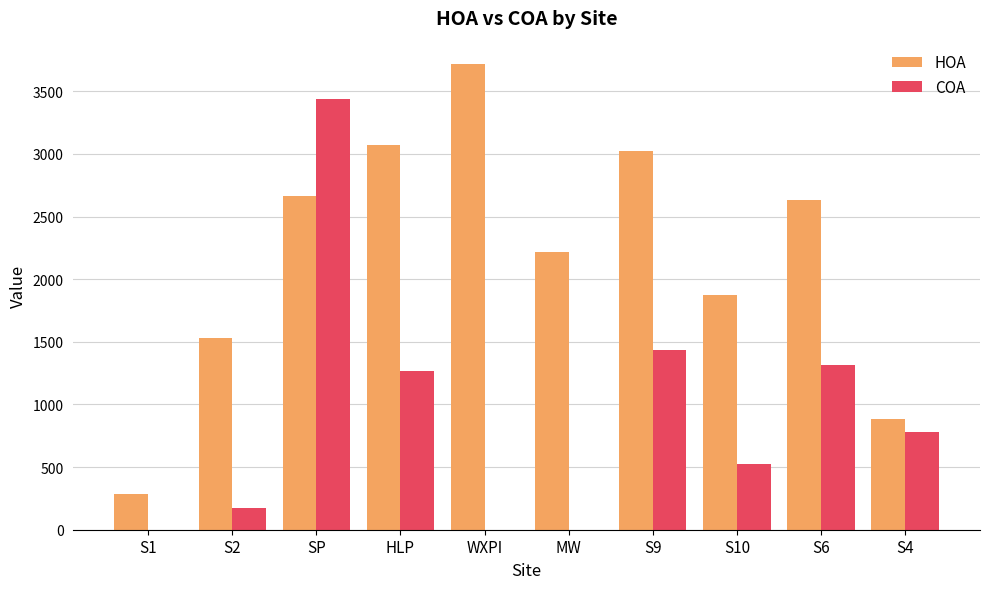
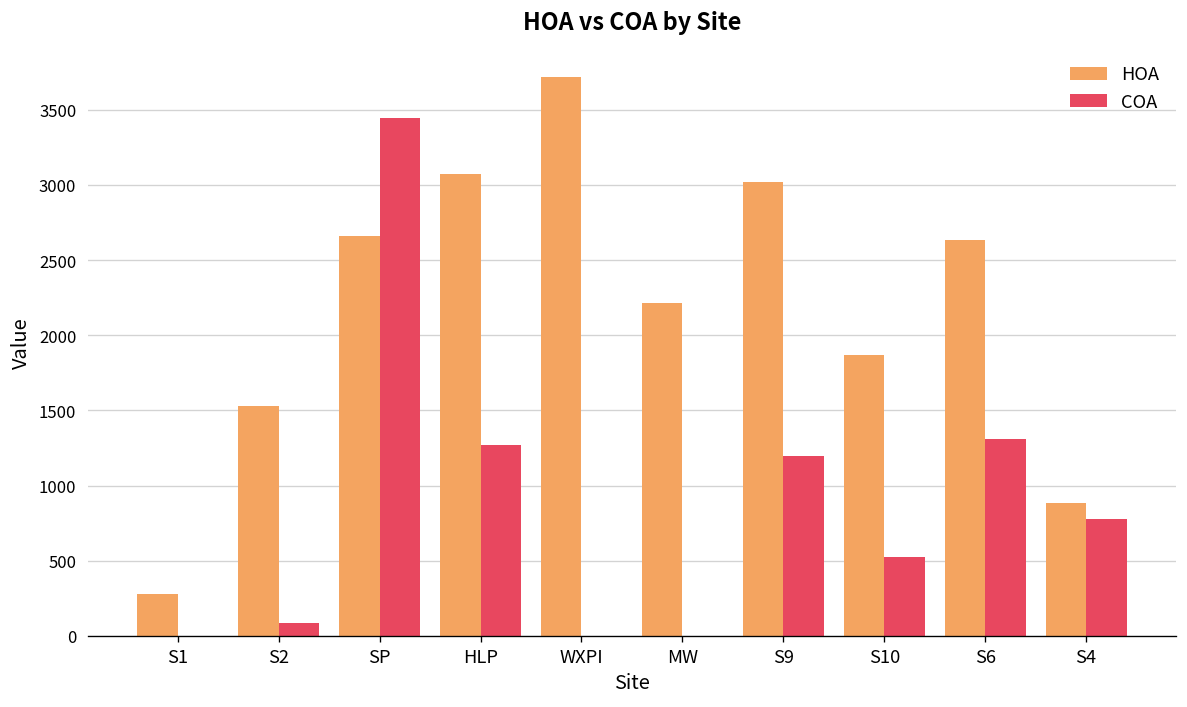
  {
    "HOA": {
      "S1": 280,
      "S2": 1530,
      "SP": 2660,
      "HLP": 3070,
      "WXPI": 3720,
      "MW": 2220,
      "S9": 3020,
      "S10": 1870,
      "S6": 2630,
      "S4": 880
    },
    "COA": {
      "S1": 0,
-     "S2": 180,
+     "S2": 90,
      "SP": 3440,
      "HLP": 1270,
      "WXPI": 0,
      "MW": 0,
-     "S9": 1440,
+     "S9": 1200,
      "S10": 520,
      "S6": 1310,
      "S4": 780
    }
  }
